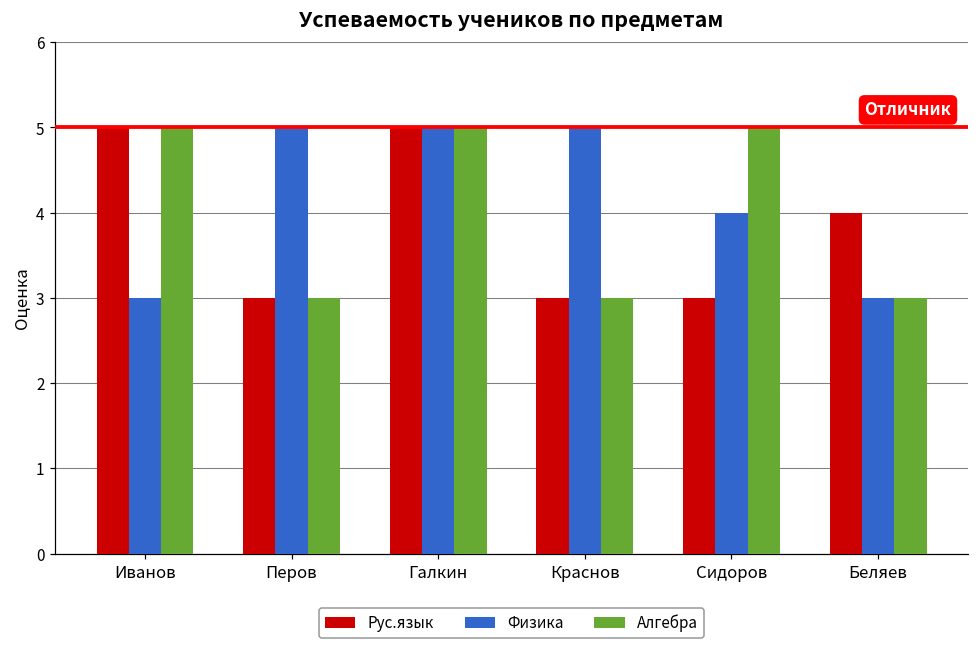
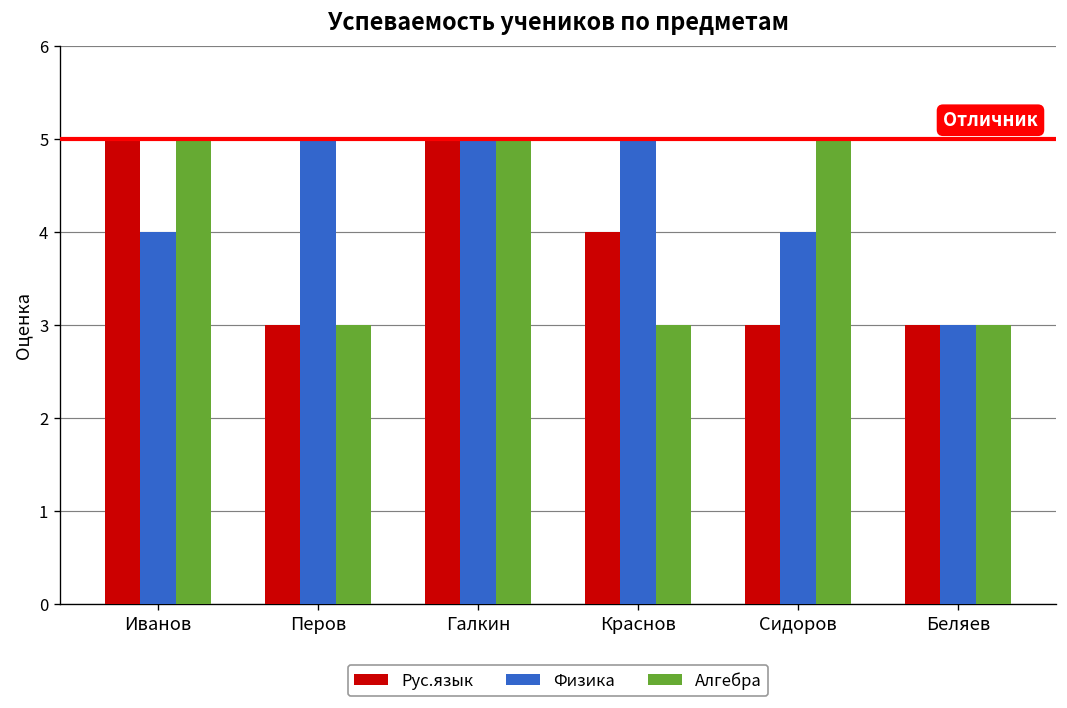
  {
    "Рус.язык": {
      "Иванов": 5,
      "Перов": 3,
      "Галкин": 5,
-     "Краснов": 3,
+     "Краснов": 4,
      "Сидоров": 3,
-     "Беляев": 4
+     "Беляев": 3
    },
    "Физика": {
-     "Иванов": 3,
+     "Иванов": 4,
      "Перов": 5,
      "Галкин": 5,
      "Краснов": 5,
      "Сидоров": 4,
      "Беляев": 3
    },
    "Алгебра": {
      "Иванов": 5,
      "Перов": 3,
      "Галкин": 5,
      "Краснов": 3,
      "Сидоров": 5,
      "Беляев": 3
    }
  }
